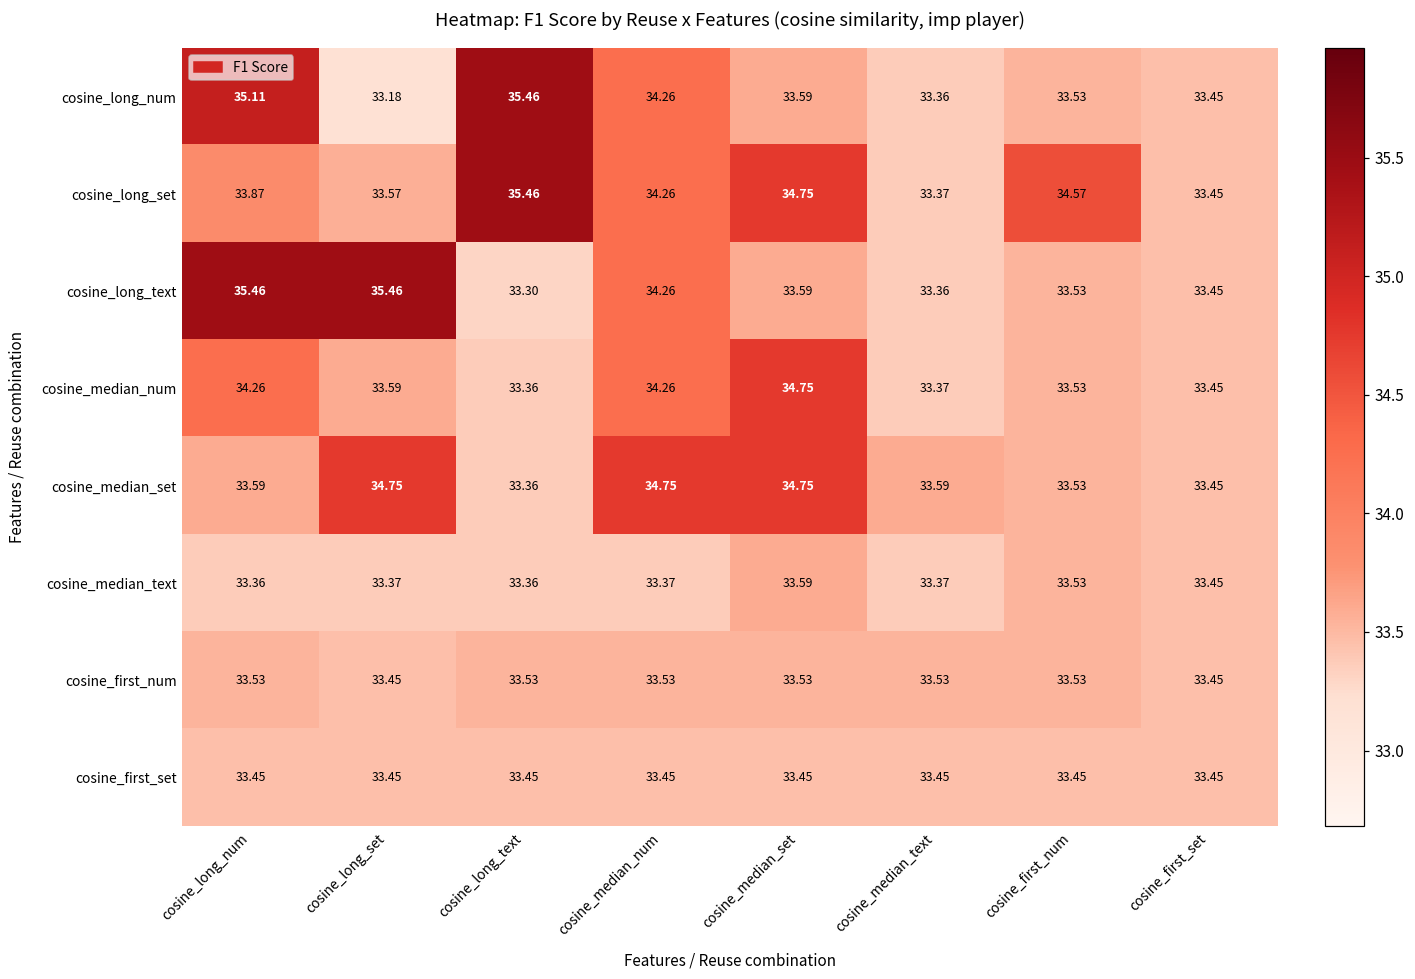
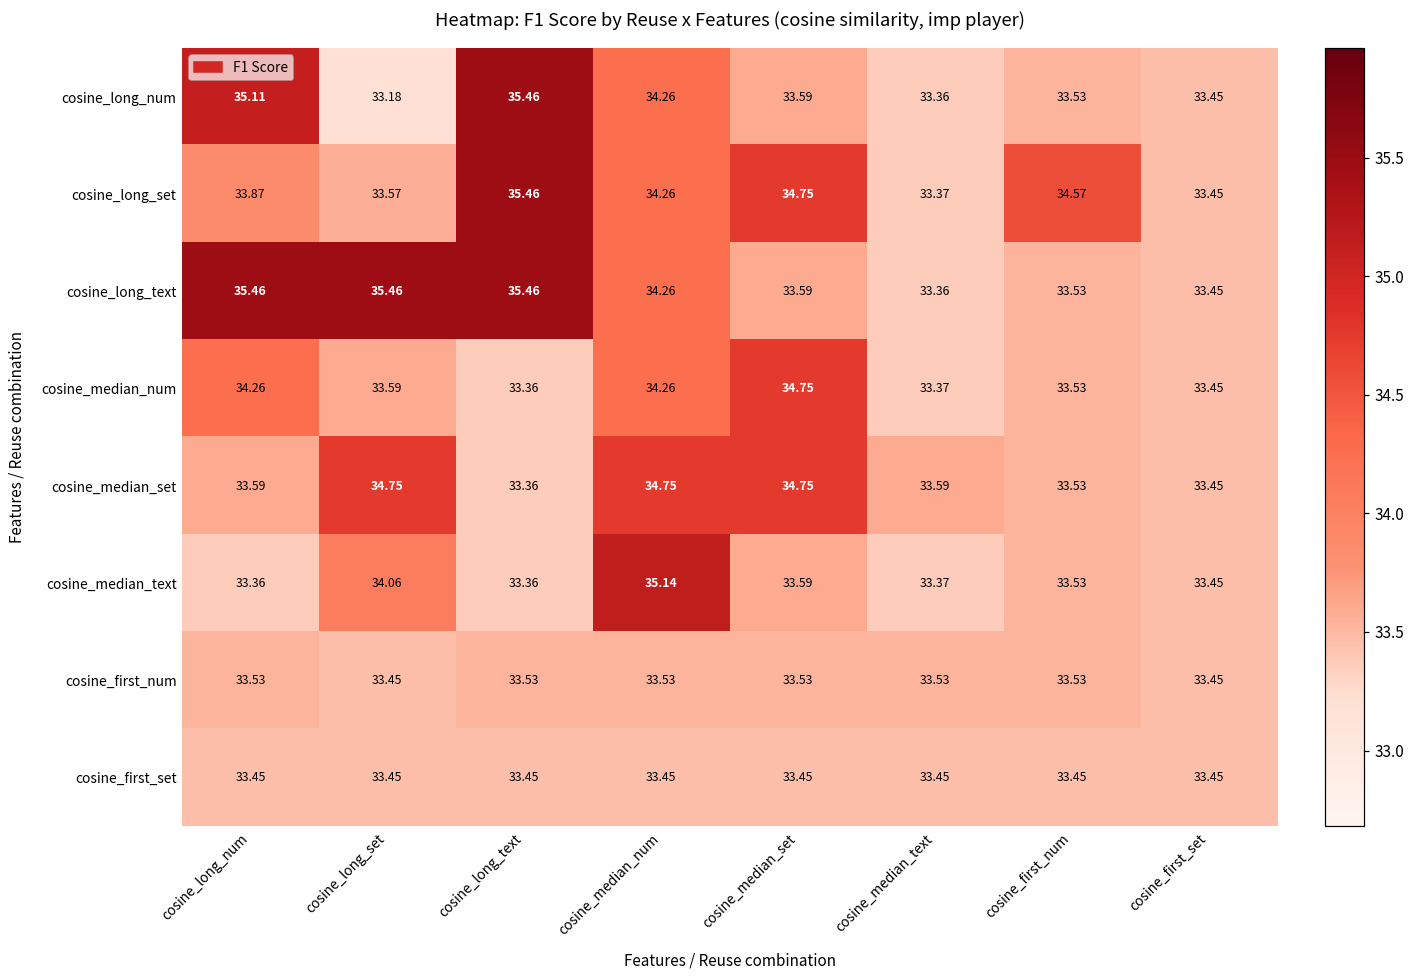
  {
    "cosine_long_num": {
      "cosine_long_num": 35.11,
      "cosine_long_set": 33.18,
      "cosine_long_text": 35.46,
      "cosine_median_num": 34.26,
      "cosine_median_set": 33.59,
      "cosine_median_text": 33.36,
      "cosine_first_num": 33.53,
      "cosine_first_set": 33.45
    },
    "cosine_long_set": {
      "cosine_long_num": 33.87,
      "cosine_long_set": 33.57,
      "cosine_long_text": 35.46,
      "cosine_median_num": 34.26,
      "cosine_median_set": 34.75,
      "cosine_median_text": 33.37,
      "cosine_first_num": 34.57,
      "cosine_first_set": 33.45
    },
    "cosine_long_text": {
      "cosine_long_num": 35.46,
      "cosine_long_set": 35.46,
-     "cosine_long_text": 33.30,
+     "cosine_long_text": 35.46,
      "cosine_median_num": 34.26,
      "cosine_median_set": 33.59,
      "cosine_median_text": 33.36,
      "cosine_first_num": 33.53,
      "cosine_first_set": 33.45
    },
    "cosine_median_num": {
      "cosine_long_num": 34.26,
      "cosine_long_set": 33.59,
      "cosine_long_text": 33.36,
      "cosine_median_num": 34.26,
      "cosine_median_set": 34.75,
      "cosine_median_text": 33.37,
      "cosine_first_num": 33.53,
      "cosine_first_set": 33.45
    },
    "cosine_median_set": {
      "cosine_long_num": 33.59,
      "cosine_long_set": 34.75,
      "cosine_long_text": 33.36,
      "cosine_median_num": 34.75,
      "cosine_median_set": 34.75,
      "cosine_median_text": 33.59,
      "cosine_first_num": 33.53,
      "cosine_first_set": 33.45
    },
    "cosine_median_text": {
      "cosine_long_num": 33.36,
-     "cosine_long_set": 33.37,
+     "cosine_long_set": 34.06,
      "cosine_long_text": 33.36,
-     "cosine_median_num": 33.37,
+     "cosine_median_num": 35.14,
      "cosine_median_set": 33.59,
      "cosine_median_text": 33.37,
      "cosine_first_num": 33.53,
      "cosine_first_set": 33.45
    },
    "cosine_first_num": {
      "cosine_long_num": 33.53,
      "cosine_long_set": 33.45,
      "cosine_long_text": 33.53,
      "cosine_median_num": 33.53,
      "cosine_median_set": 33.53,
      "cosine_median_text": 33.53,
      "cosine_first_num": 33.53,
      "cosine_first_set": 33.45
    },
    "cosine_first_set": {
      "cosine_long_num": 33.45,
      "cosine_long_set": 33.45,
      "cosine_long_text": 33.45,
      "cosine_median_num": 33.45,
      "cosine_median_set": 33.45,
      "cosine_median_text": 33.45,
      "cosine_first_num": 33.45,
      "cosine_first_set": 33.45
    }
  }
